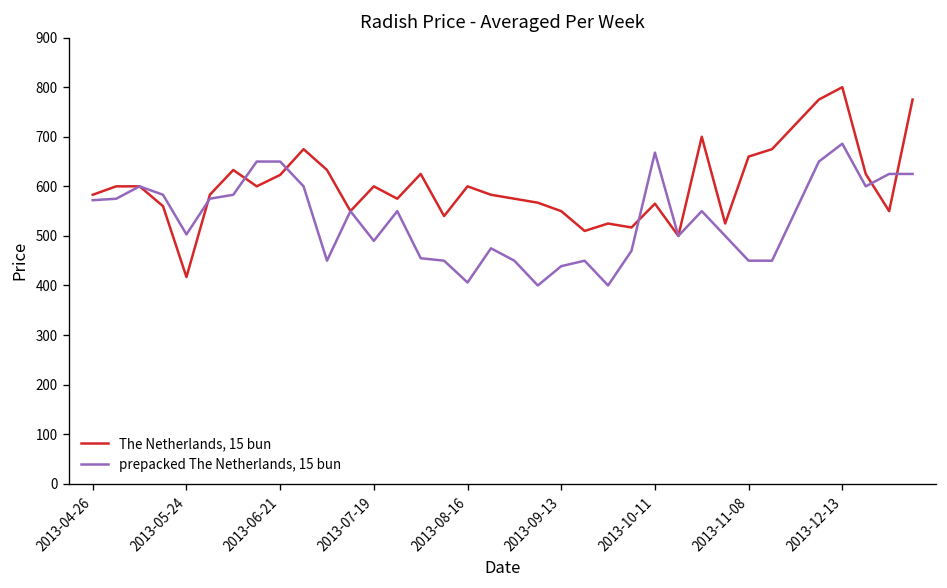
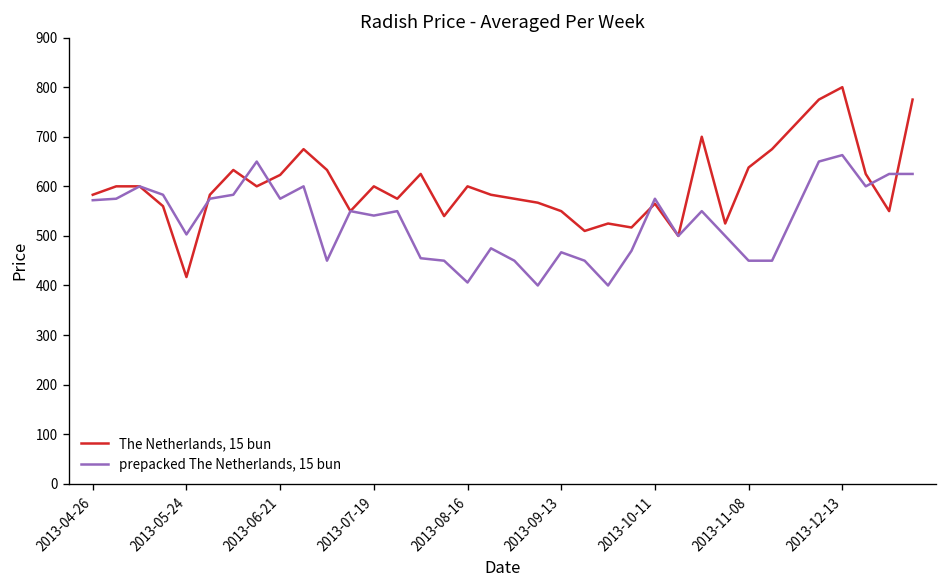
  {
    "The Netherlands, 15 bun": {
      "2013-04-26": 580,
      "2013-05-24": 420,
      "2013-06-21": 620,
      "2013-07-19": 600,
      "2013-08-16": 600,
      "2013-09-13": 550,
      "2013-10-11": 570,
-     "2013-11-08": 660,
+     "2013-11-08": 640,
      "2013-12-13": 800
    },
    "prepacked The Netherlands, 15 bun": {
      "2013-04-26": 570,
      "2013-05-24": 500,
-     "2013-06-21": 650,
-     "2013-07-19": 490,
+     "2013-06-21": 580,
+     "2013-07-19": 540,
      "2013-08-16": 410,
-     "2013-09-13": 440,
-     "2013-10-11": 670,
+     "2013-09-13": 470,
+     "2013-10-11": 580,
      "2013-11-08": 450,
-     "2013-12-13": 690
+     "2013-12-13": 660
    }
  }
